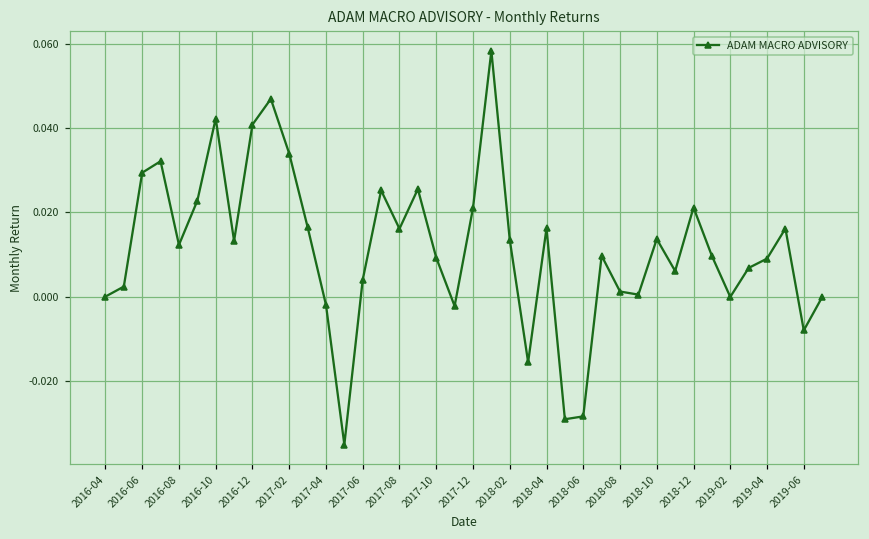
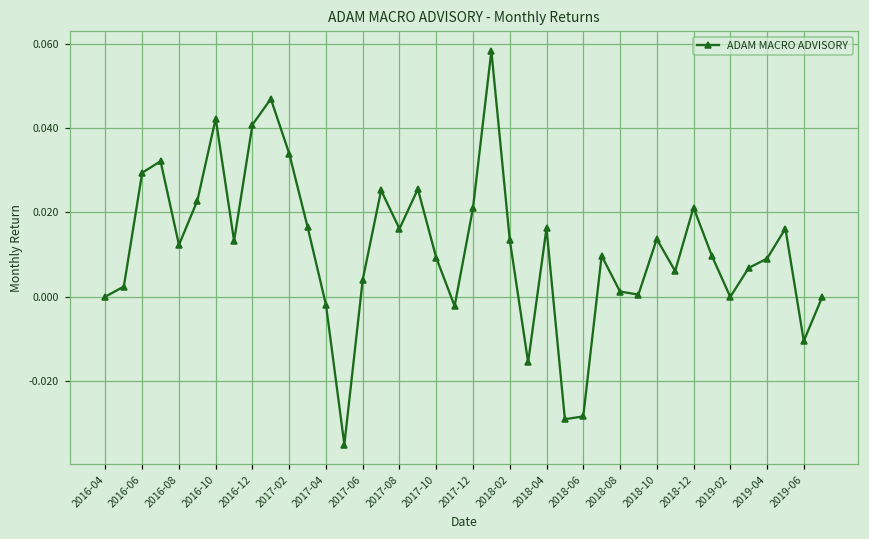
  {
    "2016-04": 0.000,
    "2016-06": 0.029,
    "2016-08": 0.012,
    "2016-10": 0.042,
    "2016-12": 0.041,
    "2017-02": 0.034,
    "2017-04": -0.002,
    "2017-06": 0.004,
    "2017-08": 0.016,
    "2017-10": 0.009,
    "2017-12": 0.021,
    "2018-02": 0.013,
    "2018-04": 0.016,
    "2018-06": -0.028,
    "2018-08": 0.001,
    "2018-10": 0.014,
    "2018-12": 0.021,
    "2019-02": 0.000,
    "2019-04": 0.009,
-   "2019-06": -0.008
+   "2019-06": -0.011
  }
